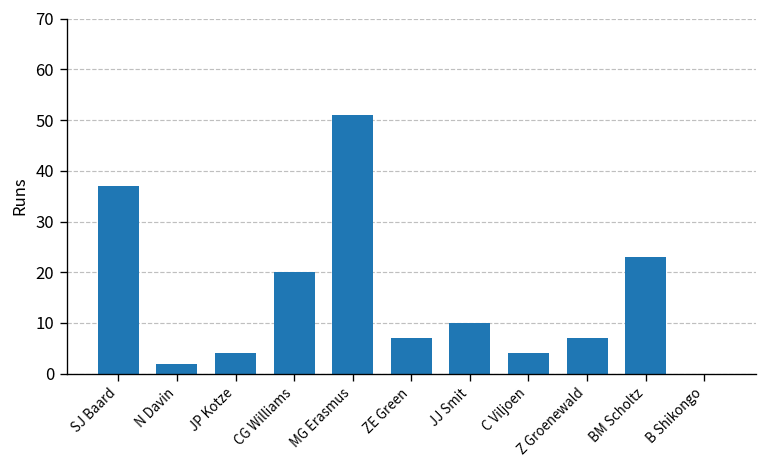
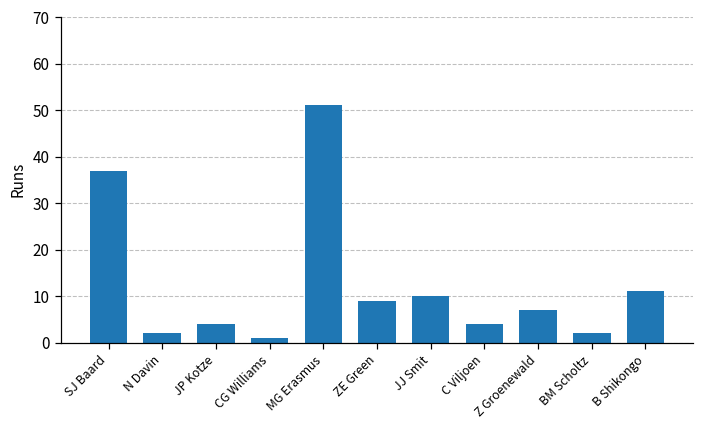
  {
    "SJ Baard": 37,
    "N Davin": 2,
    "JP Kotze": 4,
-   "CG Williams": 20,
+   "CG Williams": 1,
    "MG Erasmus": 51,
-   "ZE Green": 7,
+   "ZE Green": 9,
    "JJ Smit": 10,
    "C Viljoen": 4,
    "Z Groenewald": 7,
-   "BM Scholtz": 23,
-   "B Shikongo": 0
+   "BM Scholtz": 2,
+   "B Shikongo": 11
  }
